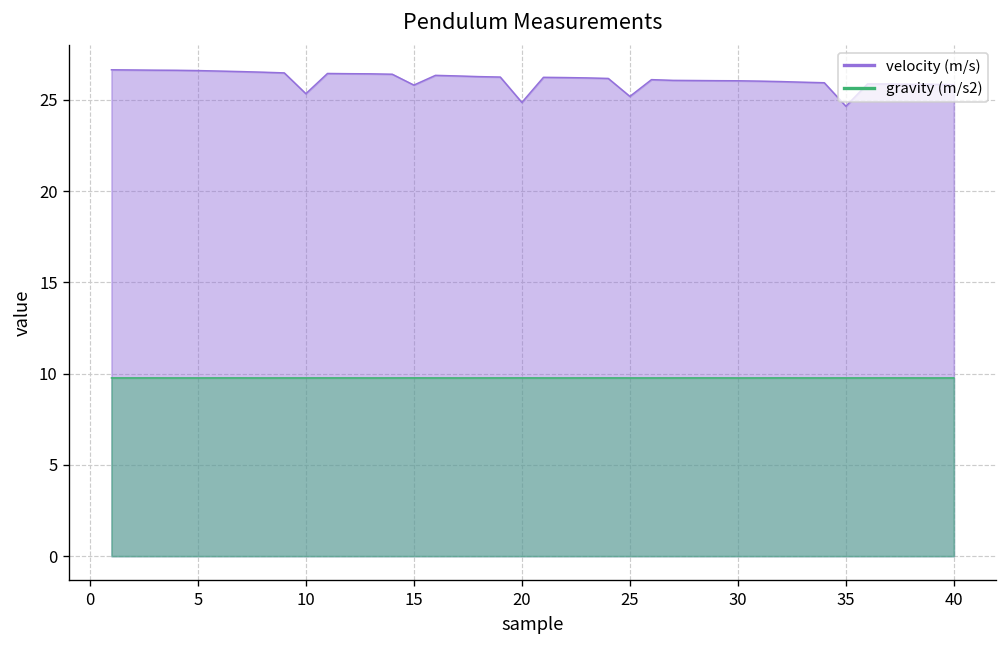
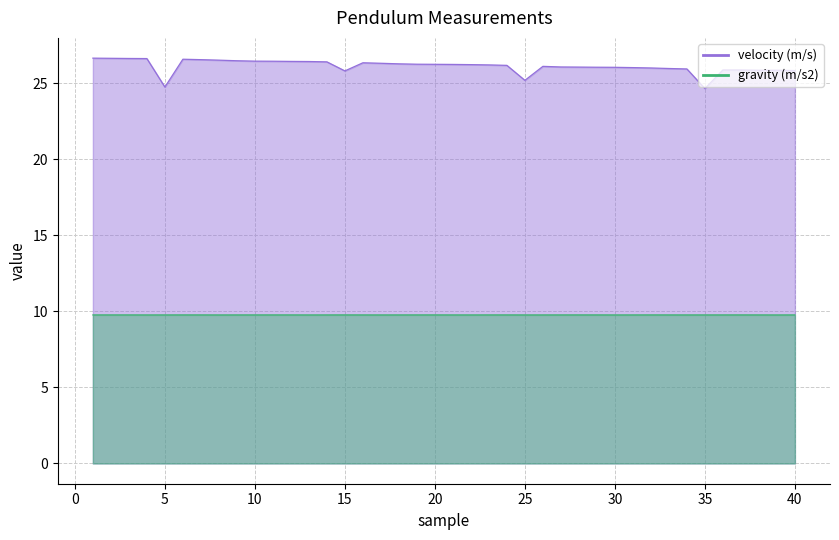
  {
    "velocity (m/s)": {
-     "5": 26.6,
-     "10": 25.3,
+     "5": 24.8,
+     "10": 26.5,
      "15": 25.8,
-     "20": 24.9,
+     "20": 26.2,
      "25": 25.2,
      "30": 26.1,
      "35": 24.7
    },
    "gravity (m/s2)": {
      "5": 9.8,
      "10": 9.8,
      "15": 9.8,
      "20": 9.8,
      "25": 9.8,
      "30": 9.8,
      "35": 9.8,
      "40": 9.8
    }
  }
